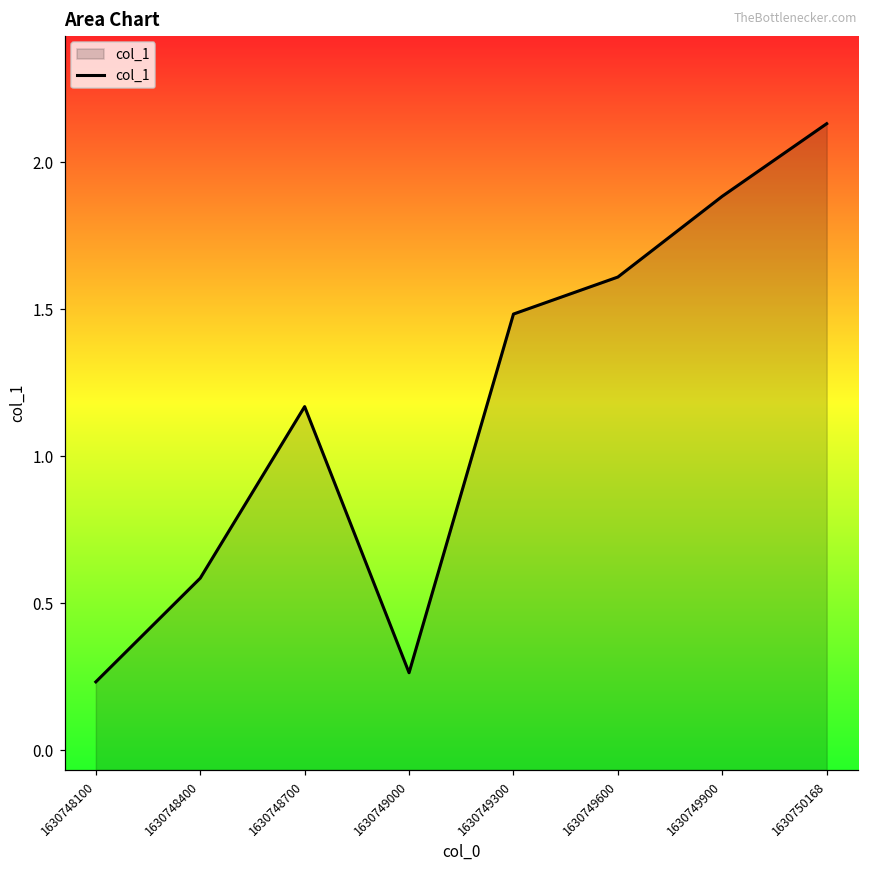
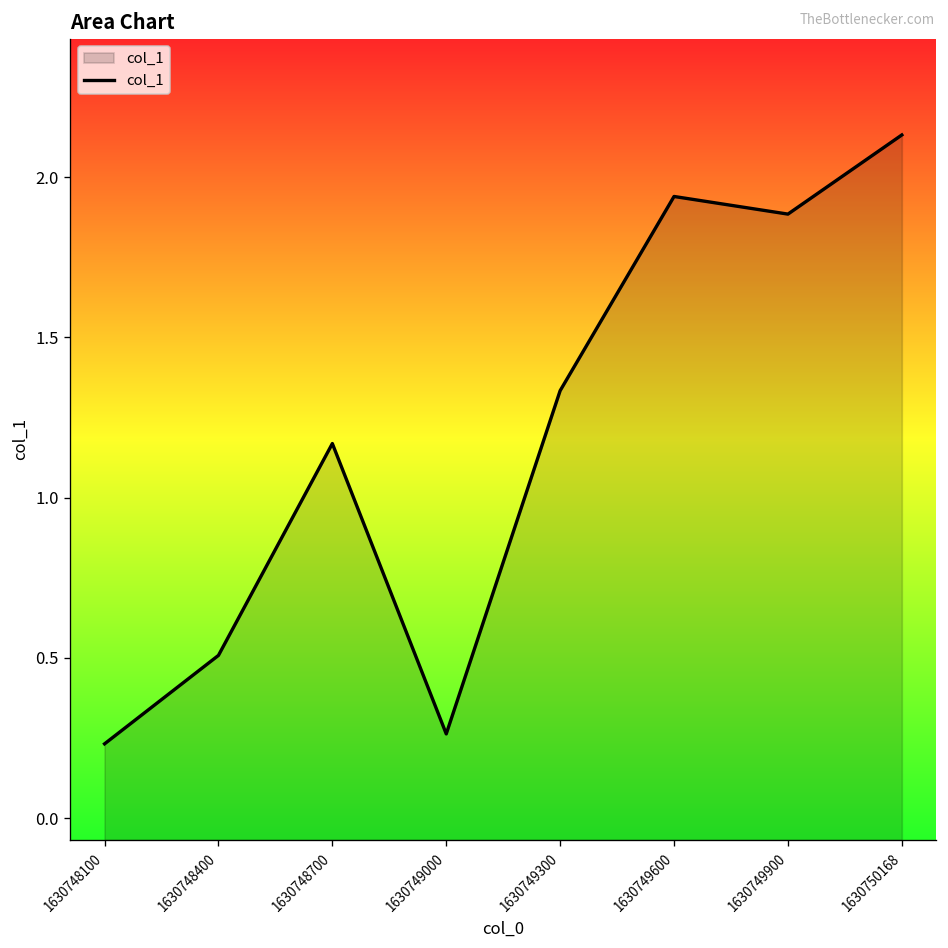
  {
    "1630748100": 0.23,
-   "1630748400": 0.59,
+   "1630748400": 0.51,
    "1630748700": 1.17,
    "1630749000": 0.26,
-   "1630749300": 1.48,
-   "1630749600": 1.61,
+   "1630749300": 1.33,
+   "1630749600": 1.94,
    "1630749900": 1.89,
    "1630750168": 2.13
  }
